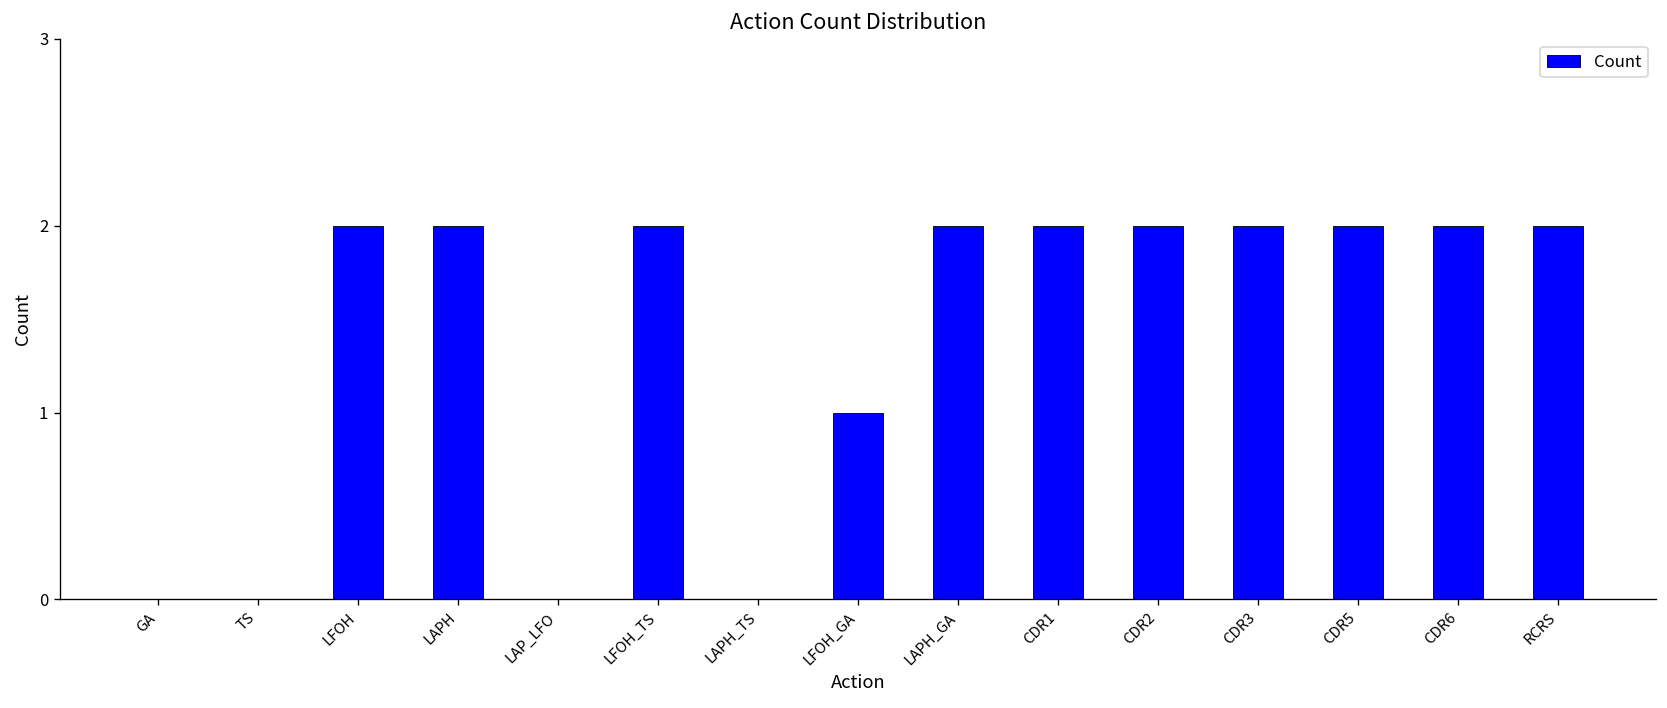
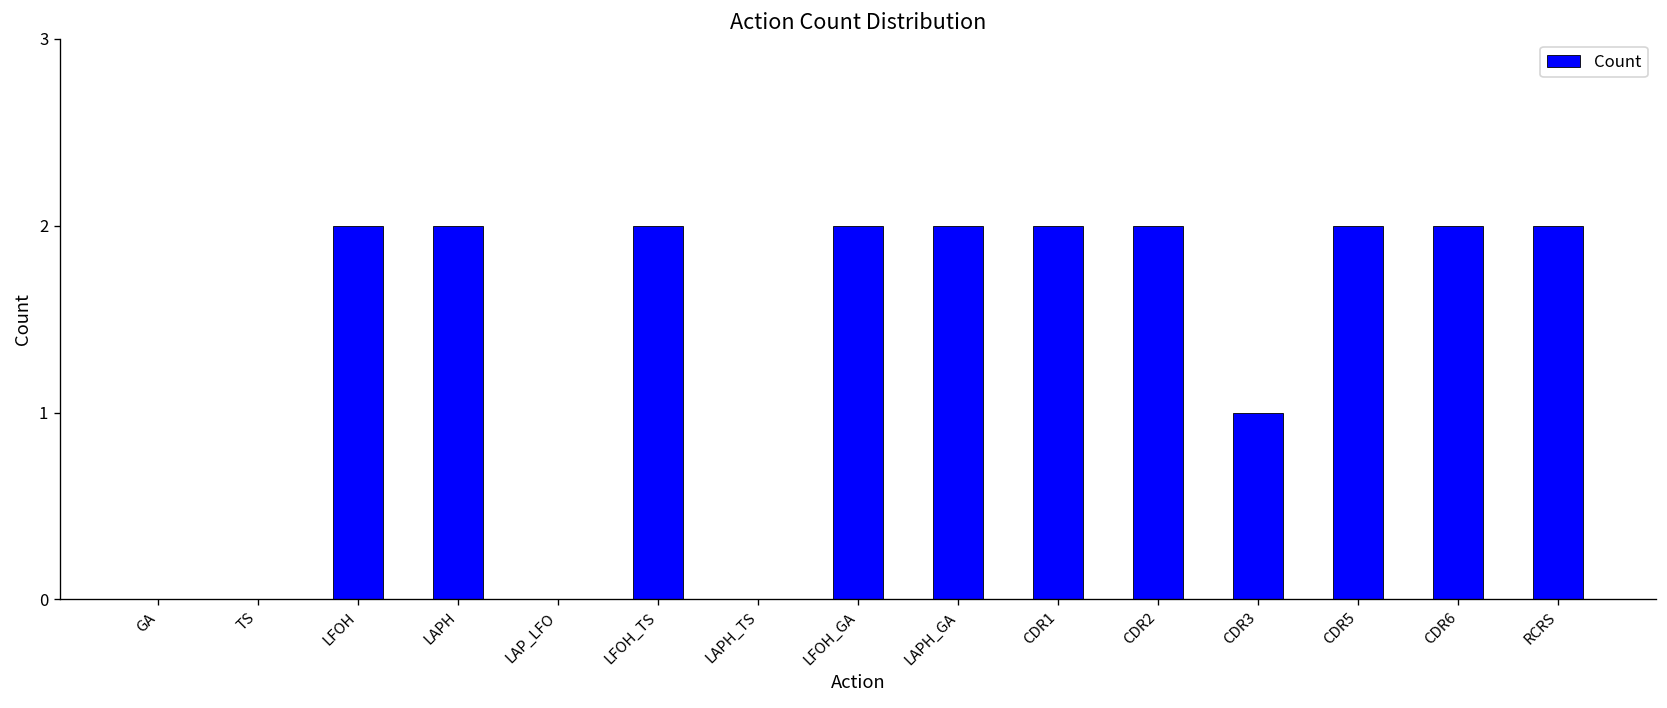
  {
    "GA": 0,
    "TS": 0,
    "LFOH": 2,
    "LAPH": 2,
    "LAP_LFO": 0,
    "LFOH_TS": 2,
    "LAPH_TS": 0,
-   "LFOH_GA": 1,
+   "LFOH_GA": 2,
    "LAPH_GA": 2,
    "CDR1": 2,
    "CDR2": 2,
-   "CDR3": 2,
+   "CDR3": 1,
    "CDR5": 2,
    "CDR6": 2,
    "RCRS": 2
  }
